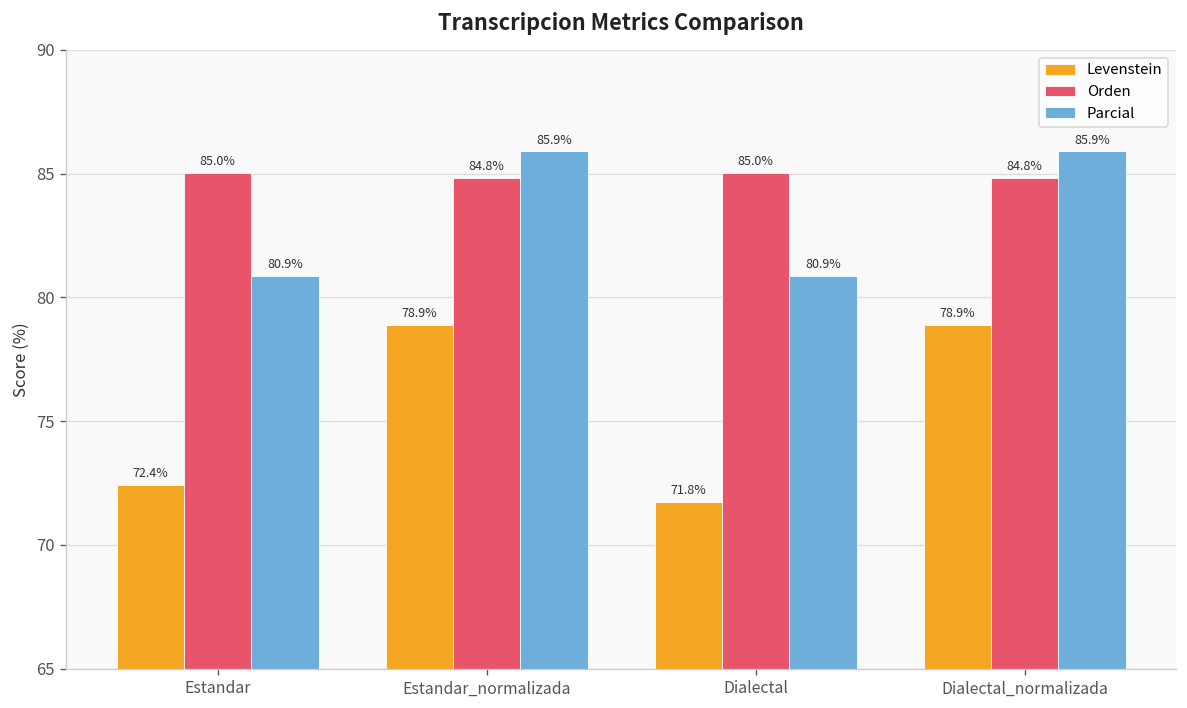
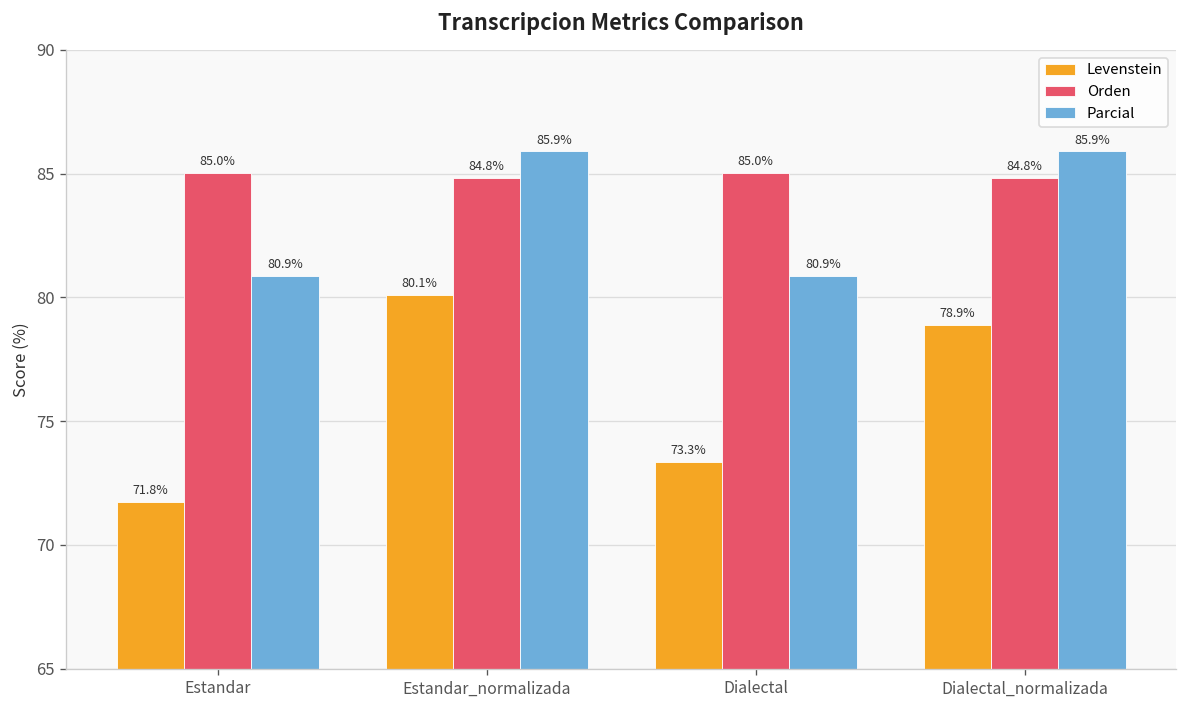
  {
    "Levenstein": {
-     "Estandar": "72.4%",
-     "Estandar_normalizada": "78.9%",
-     "Dialectal": "71.8%",
+     "Estandar": "71.8%",
+     "Estandar_normalizada": "80.1%",
+     "Dialectal": "73.3%",
      "Dialectal_normalizada": "78.9%"
    },
    "Orden": {
      "Estandar": "85.0%",
      "Estandar_normalizada": "84.8%",
      "Dialectal": "85.0%",
      "Dialectal_normalizada": "84.8%"
    },
    "Parcial": {
      "Estandar": "80.9%",
      "Estandar_normalizada": "85.9%",
      "Dialectal": "80.9%",
      "Dialectal_normalizada": "85.9%"
    }
  }
